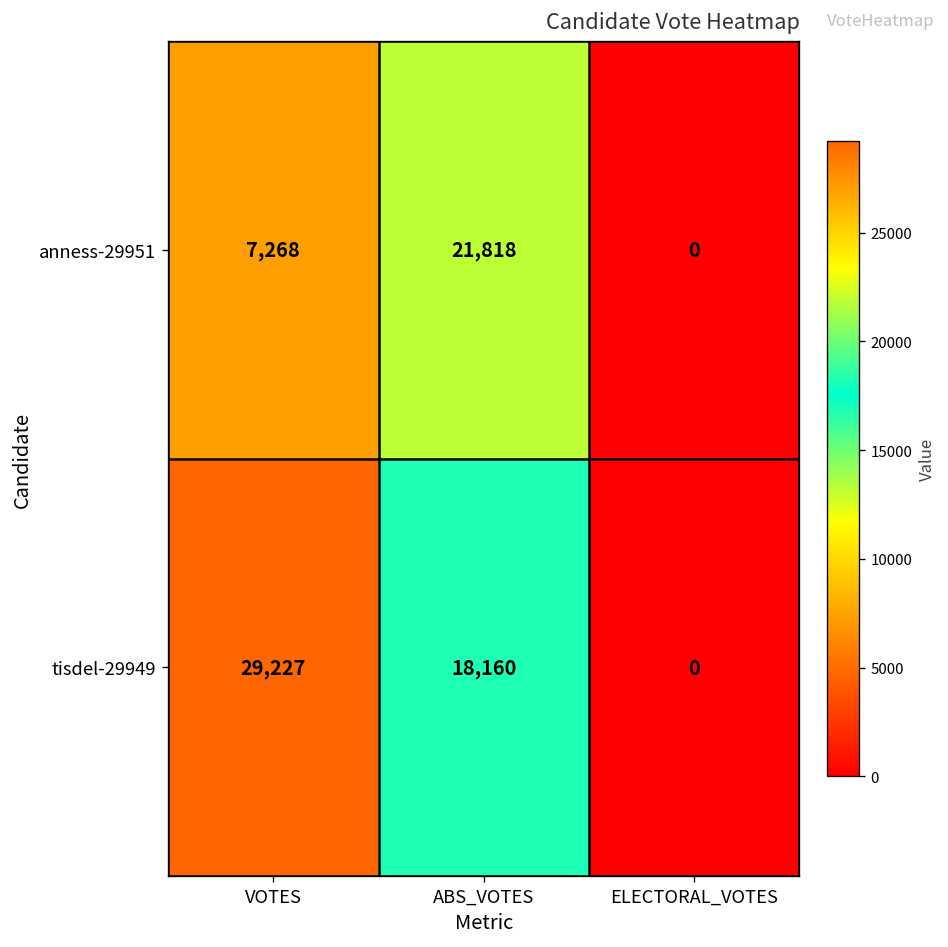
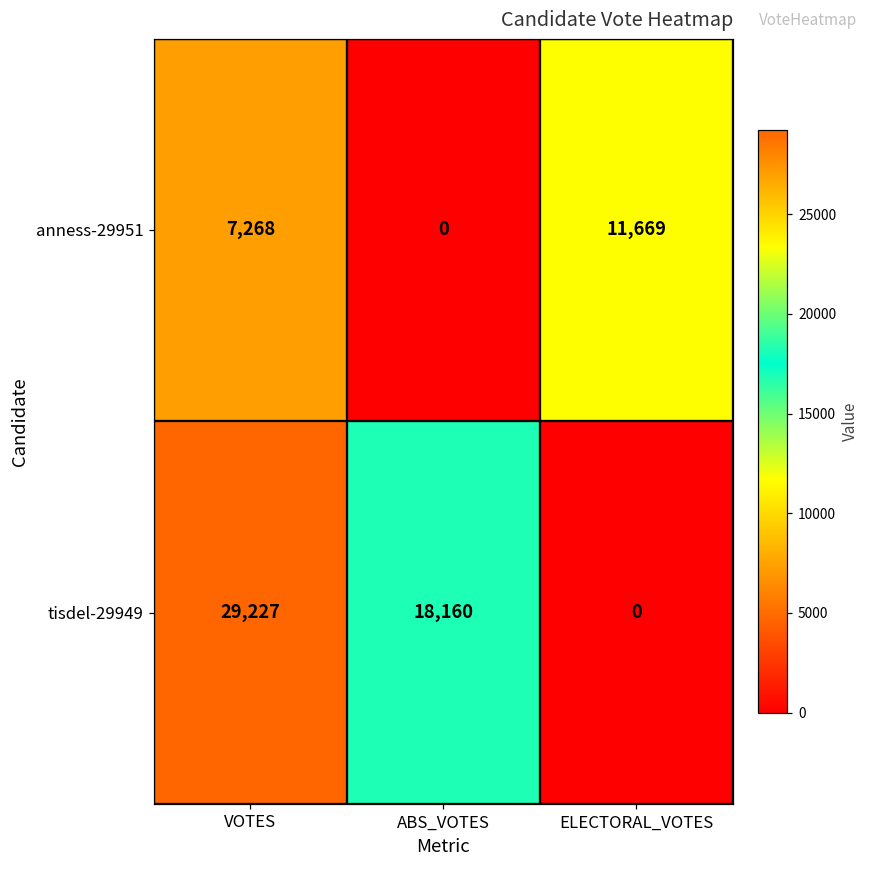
  {
    "anness-29951": {
      "VOTES": "7,268",
-     "ABS_VOTES": "21,818",
-     "ELECTORAL_VOTES": "0"
+     "ABS_VOTES": "0",
+     "ELECTORAL_VOTES": "11,669"
    },
    "tisdel-29949": {
      "VOTES": "29,227",
      "ABS_VOTES": "18,160",
      "ELECTORAL_VOTES": "0"
    }
  }
